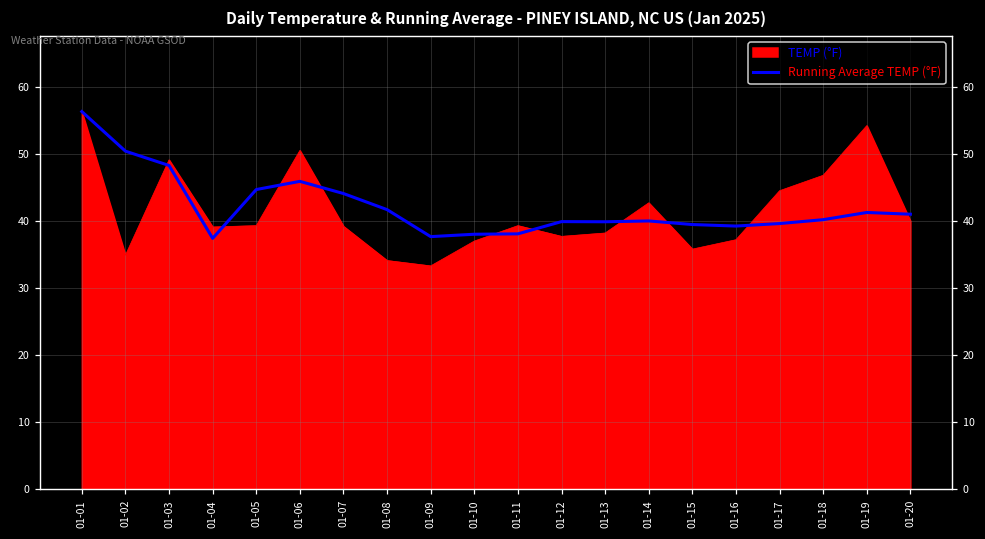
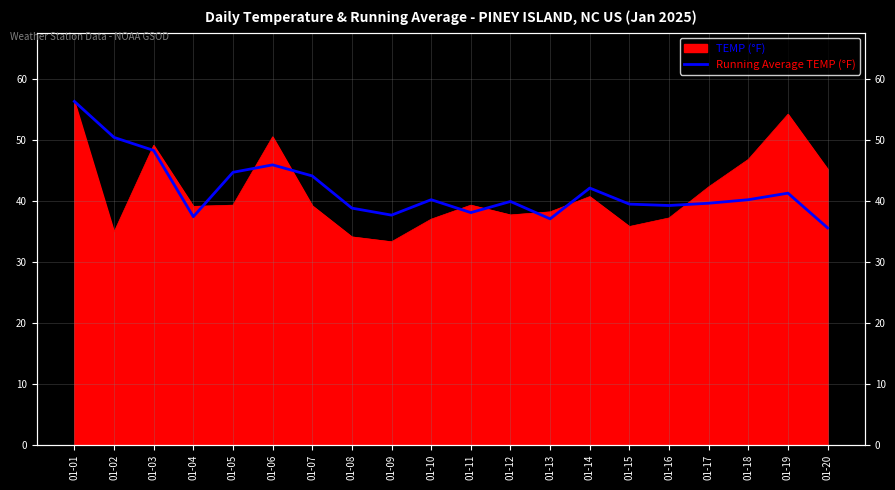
  {
    "TEMP (°F)": {
      "01-02": 35,
      "01-03": 49,
      "01-04": 39,
      "01-05": 39,
      "01-06": 51,
      "01-07": 39,
      "01-08": 34,
      "01-09": 33,
      "01-10": 37,
      "01-11": 39,
      "01-12": 38,
      "01-13": 38,
-     "01-14": 43,
+     "01-14": 41,
      "01-15": 36,
      "01-16": 37,
-     "01-17": 45,
+     "01-17": 42,
      "01-18": 47,
      "01-19": 54,
-     "01-20": 40
+     "01-20": 45
    },
    "Running Average TEMP (°F)": {
      "01-02": 50,
      "01-03": 48,
      "01-04": 37,
      "01-05": 45,
      "01-06": 46,
      "01-07": 44,
-     "01-08": 42,
+     "01-08": 39,
      "01-09": 38,
-     "01-10": 38,
+     "01-10": 40,
      "01-11": 38,
      "01-12": 40,
-     "01-13": 40,
-     "01-14": 40,
+     "01-13": 37,
+     "01-14": 42,
      "01-15": 39,
      "01-16": 39,
      "01-17": 40,
      "01-18": 40,
      "01-19": 41,
-     "01-20": 41
+     "01-20": 36
    }
  }
